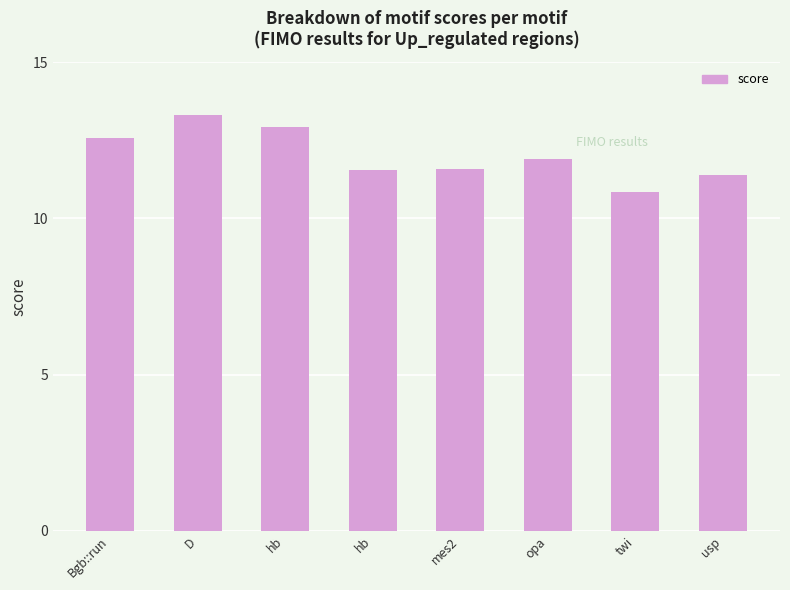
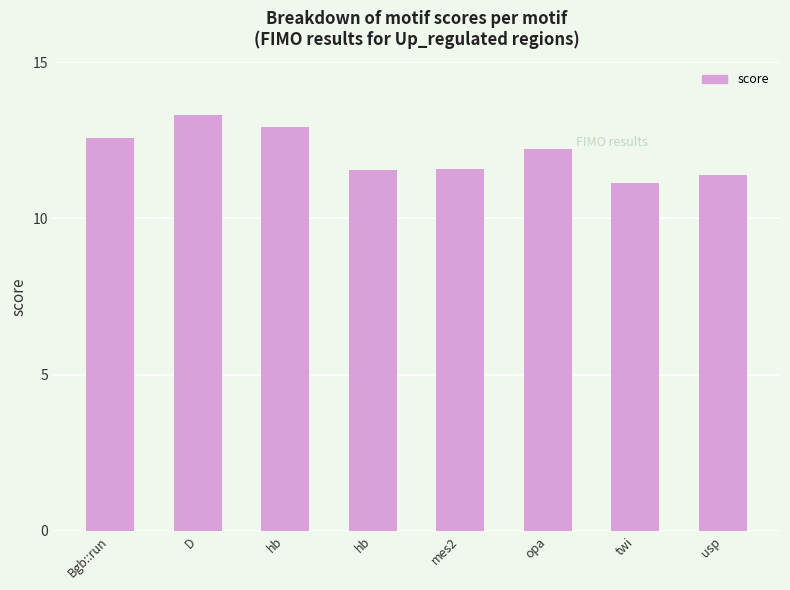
  {
    "Bgb::run": 12.6,
    "D": 13.3,
    "mes2": 11.6,
-   "opa": 11.9,
-   "twi": 10.8,
+   "opa": 12.2,
+   "twi": 11.1,
    "usp": 11.4
  }
